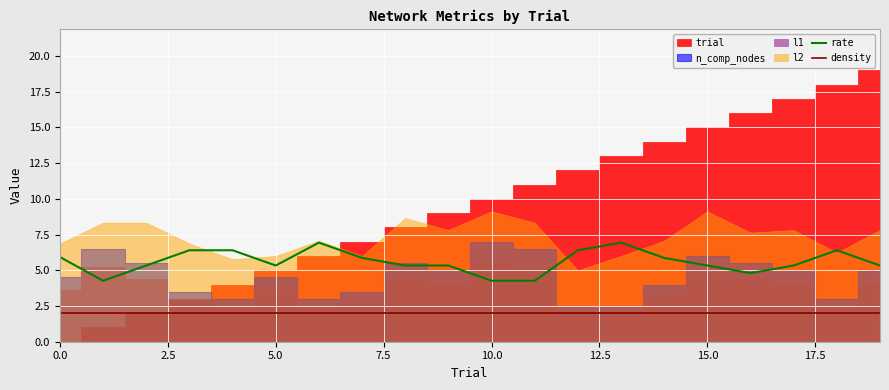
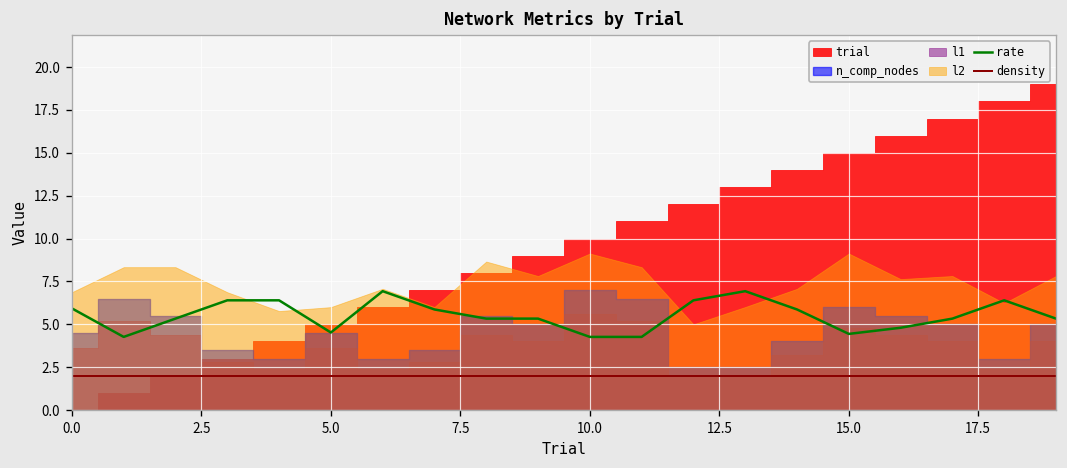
  {
    "rate": {
      "0.0": 5.9,
-     "5.0": 5.3,
+     "5.0": 4.5,
      "10.0": 4.3,
-     "15.0": 5.3
+     "15.0": 4.4
    },
    "density": {
      "0.0": 2.0,
      "5.0": 2.0,
      "10.0": 2.0,
      "15.0": 2.0
    },
    "l2": {
      "0.0": 6.9,
      "5.0": 6.0,
      "10.0": 9.1,
      "15.0": 9.1
    }
  }
